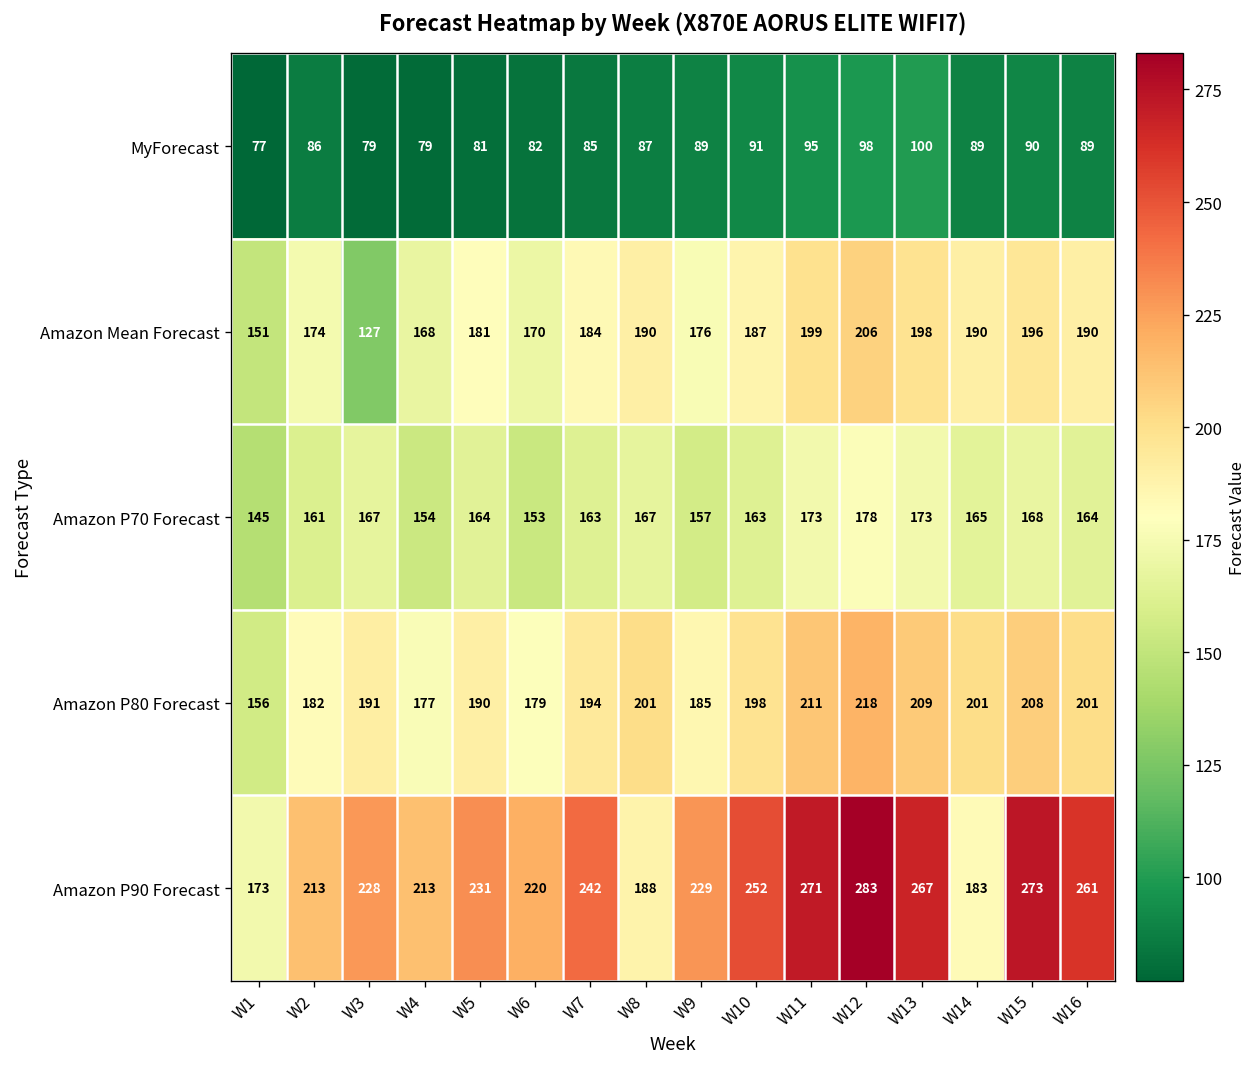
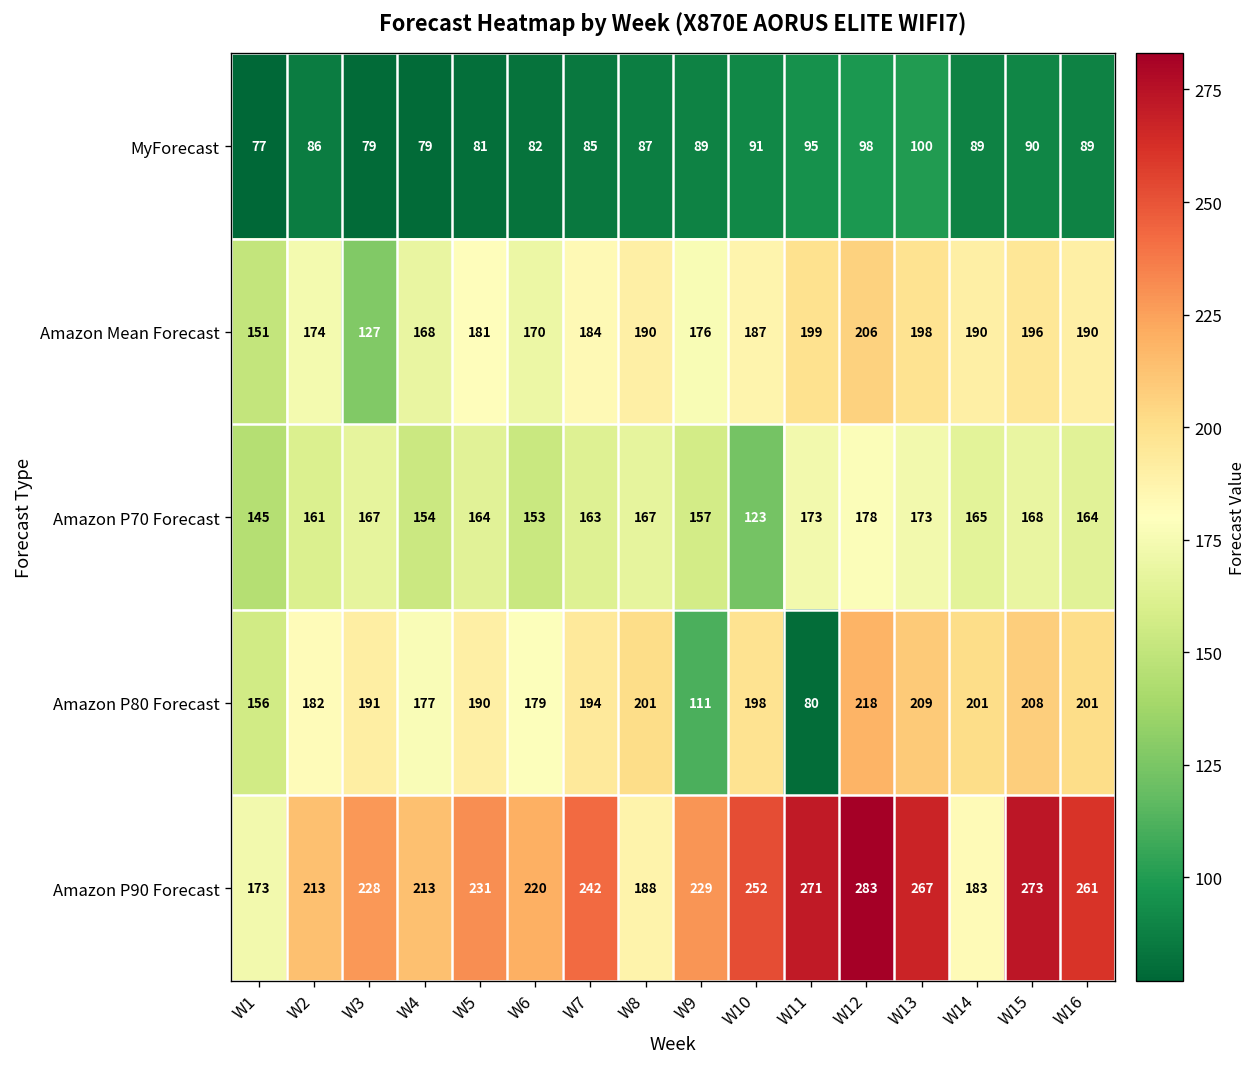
  {
    "MyForecast": {
      "W1": 77,
      "W2": 86,
      "W3": 79,
      "W4": 79,
      "W5": 81,
      "W6": 82,
      "W7": 85,
      "W8": 87,
      "W9": 89,
      "W10": 91,
      "W11": 95,
      "W12": 98,
      "W13": 100,
      "W14": 89,
      "W15": 90,
      "W16": 89
    },
    "Amazon Mean Forecast": {
      "W1": 151,
      "W2": 174,
      "W3": 127,
      "W4": 168,
      "W5": 181,
      "W6": 170,
      "W7": 184,
      "W8": 190,
      "W9": 176,
      "W10": 187,
      "W11": 199,
      "W12": 206,
      "W13": 198,
      "W14": 190,
      "W15": 196,
      "W16": 190
    },
    "Amazon P70 Forecast": {
      "W1": 145,
      "W2": 161,
      "W3": 167,
      "W4": 154,
      "W5": 164,
      "W6": 153,
      "W7": 163,
      "W8": 167,
      "W9": 157,
-     "W10": 163,
+     "W10": 123,
      "W11": 173,
      "W12": 178,
      "W13": 173,
      "W14": 165,
      "W15": 168,
      "W16": 164
    },
    "Amazon P80 Forecast": {
      "W1": 156,
      "W2": 182,
      "W3": 191,
      "W4": 177,
      "W5": 190,
      "W6": 179,
      "W7": 194,
      "W8": 201,
-     "W9": 185,
+     "W9": 111,
      "W10": 198,
-     "W11": 211,
+     "W11": 80,
      "W12": 218,
      "W13": 209,
      "W14": 201,
      "W15": 208,
      "W16": 201
    },
    "Amazon P90 Forecast": {
      "W1": 173,
      "W2": 213,
      "W3": 228,
      "W4": 213,
      "W5": 231,
      "W6": 220,
      "W7": 242,
      "W8": 188,
      "W9": 229,
      "W10": 252,
      "W11": 271,
      "W12": 283,
      "W13": 267,
      "W14": 183,
      "W15": 273,
      "W16": 261
    }
  }
